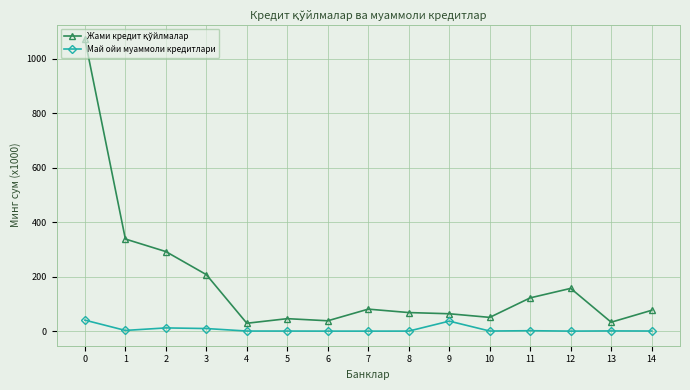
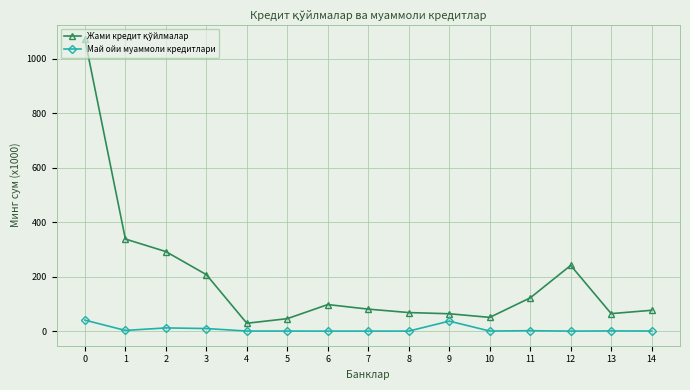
  {
    "Жами кредит қўйлмалар": {
      "1": 340,
      "2": 290,
      "3": 210,
      "4": 30,
      "5": 50,
-     "6": 40,
+     "6": 100,
      "7": 80,
      "8": 70,
      "9": 60,
      "10": 50,
      "11": 120,
-     "12": 160,
-     "13": 30,
+     "12": 240,
+     "13": 60,
      "14": 80
    },
    "Май ойи муаммоли кредитлари": {
      "0": 40,
      "1": 0,
      "2": 10,
      "3": 10,
      "4": 0,
      "5": 0,
      "6": 0,
      "7": 0,
      "8": 0,
      "9": 40,
      "10": 0,
      "11": 0,
      "12": 0,
      "13": 0,
      "14": 0
    }
  }
